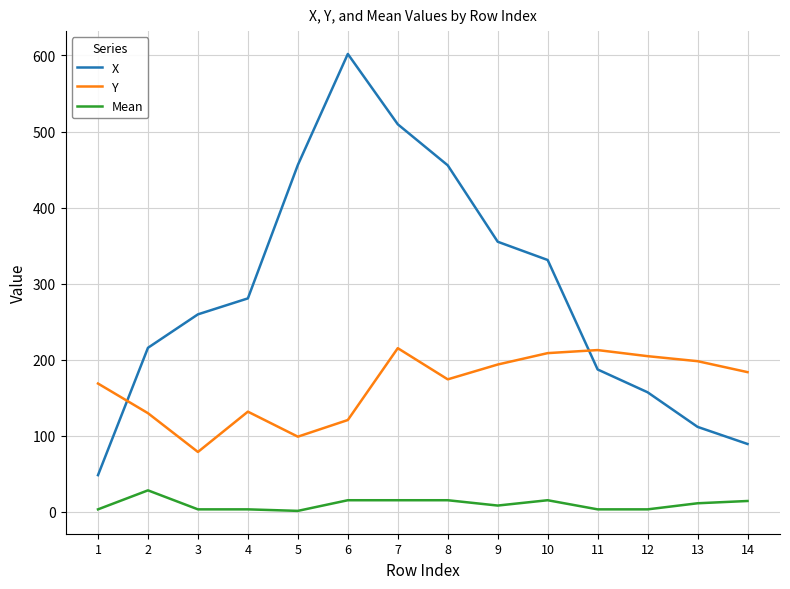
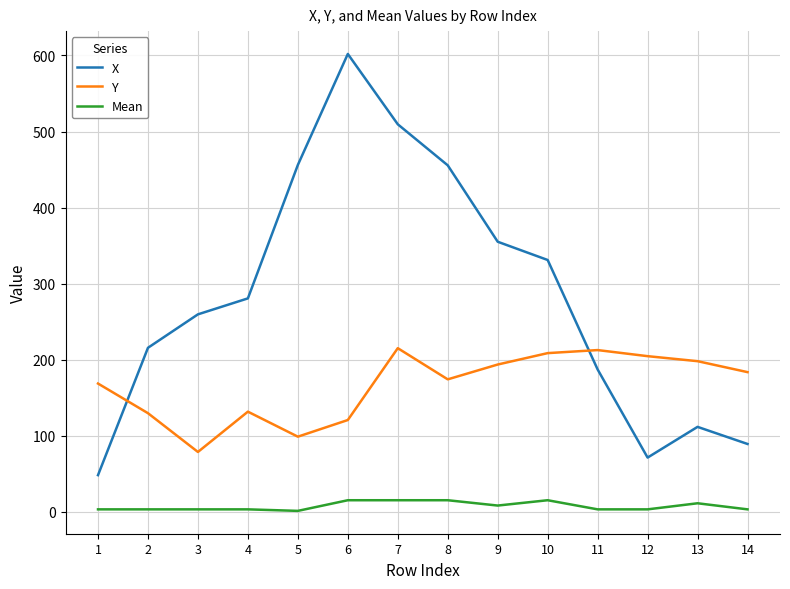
  {
    "X": {
      "1": 50,
      "2": 220,
      "3": 260,
      "4": 280,
      "5": 460,
      "6": 600,
      "7": 510,
      "8": 460,
      "9": 360,
      "10": 330,
      "11": 190,
-     "12": 160,
+     "12": 70,
      "13": 110,
      "14": 90
    },
    "Y": {
      "1": 170,
      "2": 130,
      "3": 80,
      "4": 130,
      "5": 100,
      "6": 120,
      "7": 220,
      "8": 170,
      "9": 190,
      "10": 210,
      "11": 210,
      "12": 200,
      "13": 200,
      "14": 180
    },
    "Mean": {
      "1": 0,
-     "2": 30,
+     "2": 0,
      "3": 0,
      "4": 0,
      "5": 0,
      "6": 20,
      "7": 20,
      "8": 20,
      "9": 10,
      "10": 20,
      "11": 0,
      "12": 0,
      "13": 10,
-     "14": 10
+     "14": 0
    }
  }
